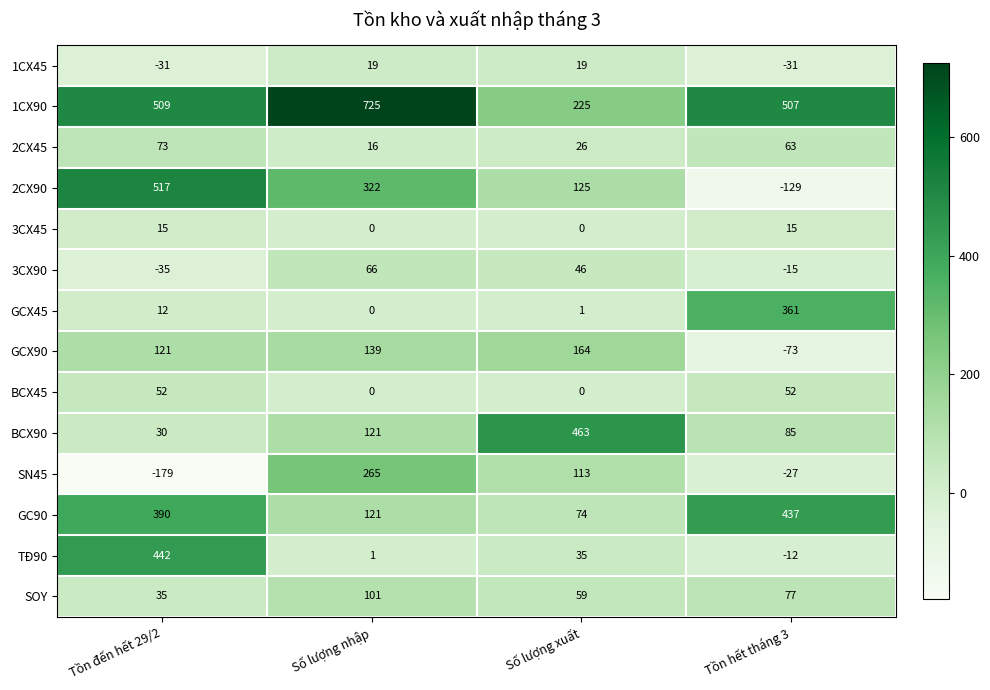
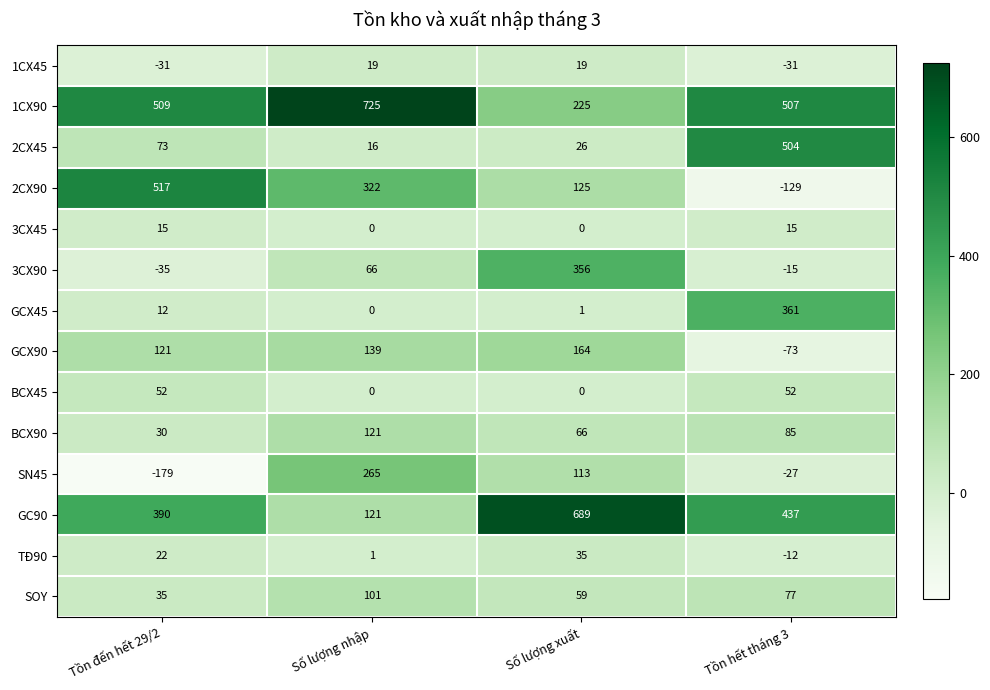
  {
    "1CX45": {
      "Tồn đến hết 29/2": -31,
      "Số lượng nhập": 19,
      "Số lượng xuất": 19,
      "Tồn hết tháng 3": -31
    },
    "1CX90": {
      "Tồn đến hết 29/2": 509,
      "Số lượng nhập": 725,
      "Số lượng xuất": 225,
      "Tồn hết tháng 3": 507
    },
    "2CX45": {
      "Tồn đến hết 29/2": 73,
      "Số lượng nhập": 16,
      "Số lượng xuất": 26,
-     "Tồn hết tháng 3": 63
+     "Tồn hết tháng 3": 504
    },
    "2CX90": {
      "Tồn đến hết 29/2": 517,
      "Số lượng nhập": 322,
      "Số lượng xuất": 125,
      "Tồn hết tháng 3": -129
    },
    "3CX45": {
      "Tồn đến hết 29/2": 15,
      "Số lượng nhập": 0,
      "Số lượng xuất": 0,
      "Tồn hết tháng 3": 15
    },
    "3CX90": {
      "Tồn đến hết 29/2": -35,
      "Số lượng nhập": 66,
-     "Số lượng xuất": 46,
+     "Số lượng xuất": 356,
      "Tồn hết tháng 3": -15
    },
    "GCX45": {
      "Tồn đến hết 29/2": 12,
      "Số lượng nhập": 0,
      "Số lượng xuất": 1,
      "Tồn hết tháng 3": 361
    },
    "GCX90": {
      "Tồn đến hết 29/2": 121,
      "Số lượng nhập": 139,
      "Số lượng xuất": 164,
      "Tồn hết tháng 3": -73
    },
    "BCX45": {
      "Tồn đến hết 29/2": 52,
      "Số lượng nhập": 0,
      "Số lượng xuất": 0,
      "Tồn hết tháng 3": 52
    },
    "BCX90": {
      "Tồn đến hết 29/2": 30,
      "Số lượng nhập": 121,
-     "Số lượng xuất": 463,
+     "Số lượng xuất": 66,
      "Tồn hết tháng 3": 85
    },
    "SN45": {
      "Tồn đến hết 29/2": -179,
      "Số lượng nhập": 265,
      "Số lượng xuất": 113,
      "Tồn hết tháng 3": -27
    },
    "GC90": {
      "Tồn đến hết 29/2": 390,
      "Số lượng nhập": 121,
-     "Số lượng xuất": 74,
+     "Số lượng xuất": 689,
      "Tồn hết tháng 3": 437
    },
    "TĐ90": {
-     "Tồn đến hết 29/2": 442,
+     "Tồn đến hết 29/2": 22,
      "Số lượng nhập": 1,
      "Số lượng xuất": 35,
      "Tồn hết tháng 3": -12
    },
    "SOY": {
      "Tồn đến hết 29/2": 35,
      "Số lượng nhập": 101,
      "Số lượng xuất": 59,
      "Tồn hết tháng 3": 77
    }
  }
